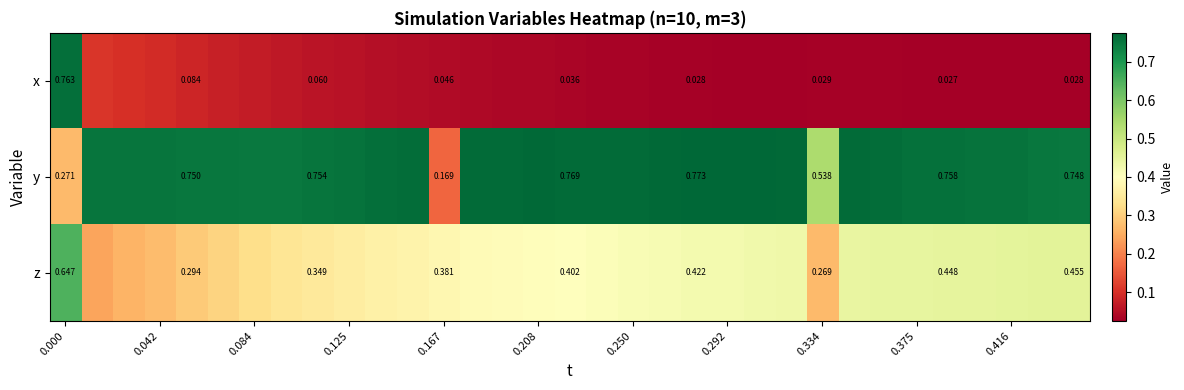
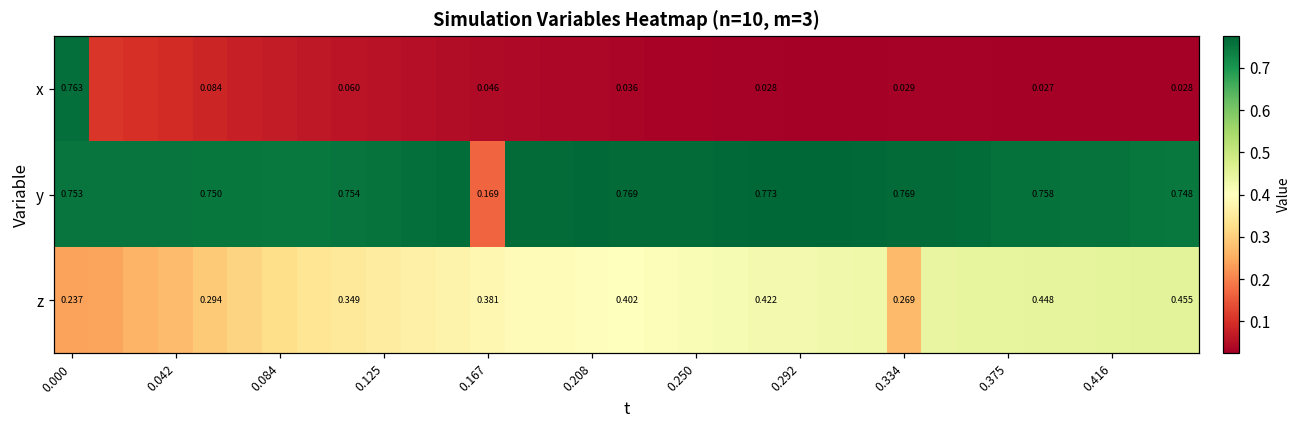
  {
    "x": {
      "0.000": 0.763,
      "0.167": 0.046,
      "0.334": 0.029
    },
    "y": {
-     "0.000": 0.271,
+     "0.000": 0.753,
      "0.167": 0.169,
-     "0.334": 0.538
+     "0.334": 0.769
    },
    "z": {
-     "0.000": 0.647,
+     "0.000": 0.237,
      "0.167": 0.381,
      "0.334": 0.269
    }
  }
